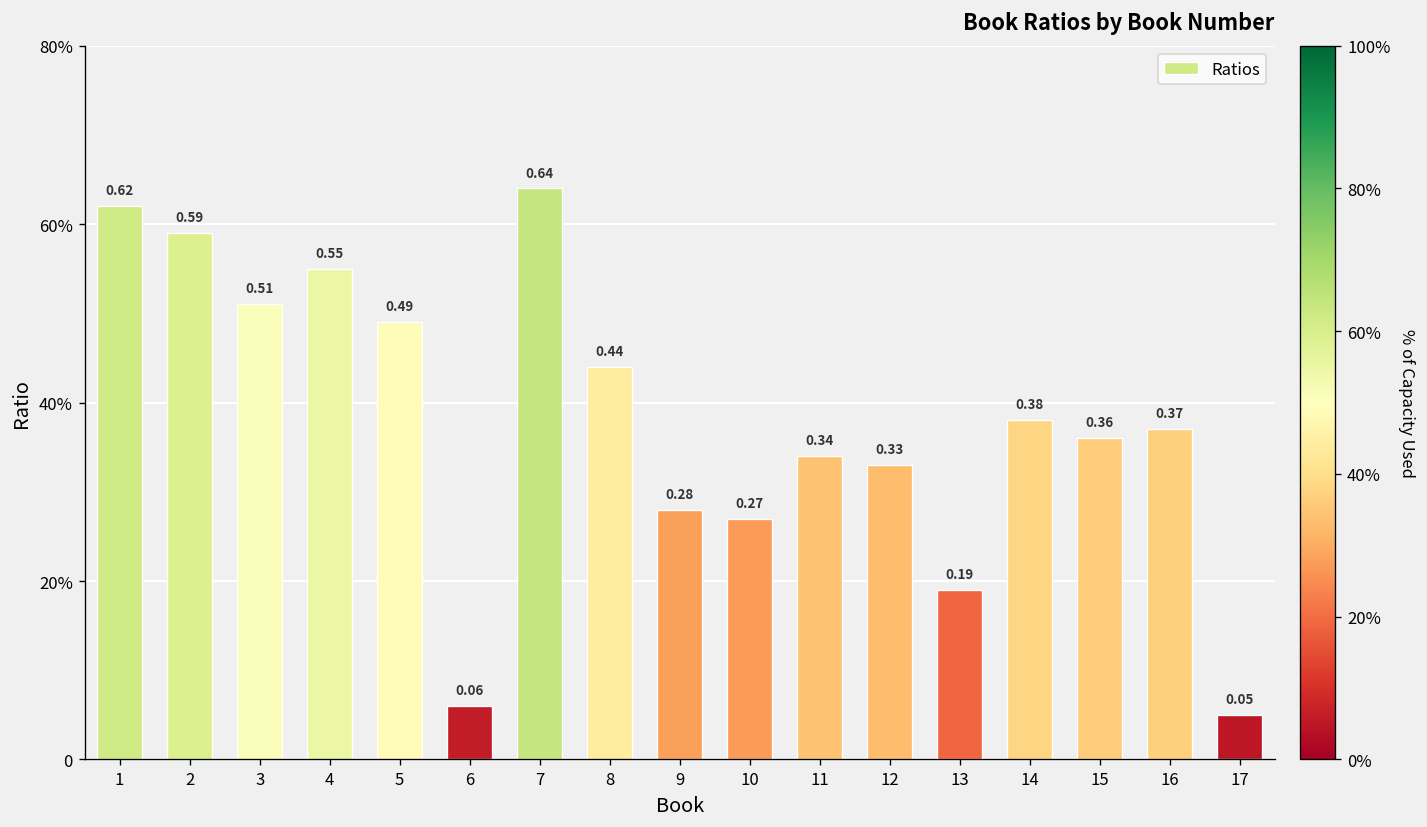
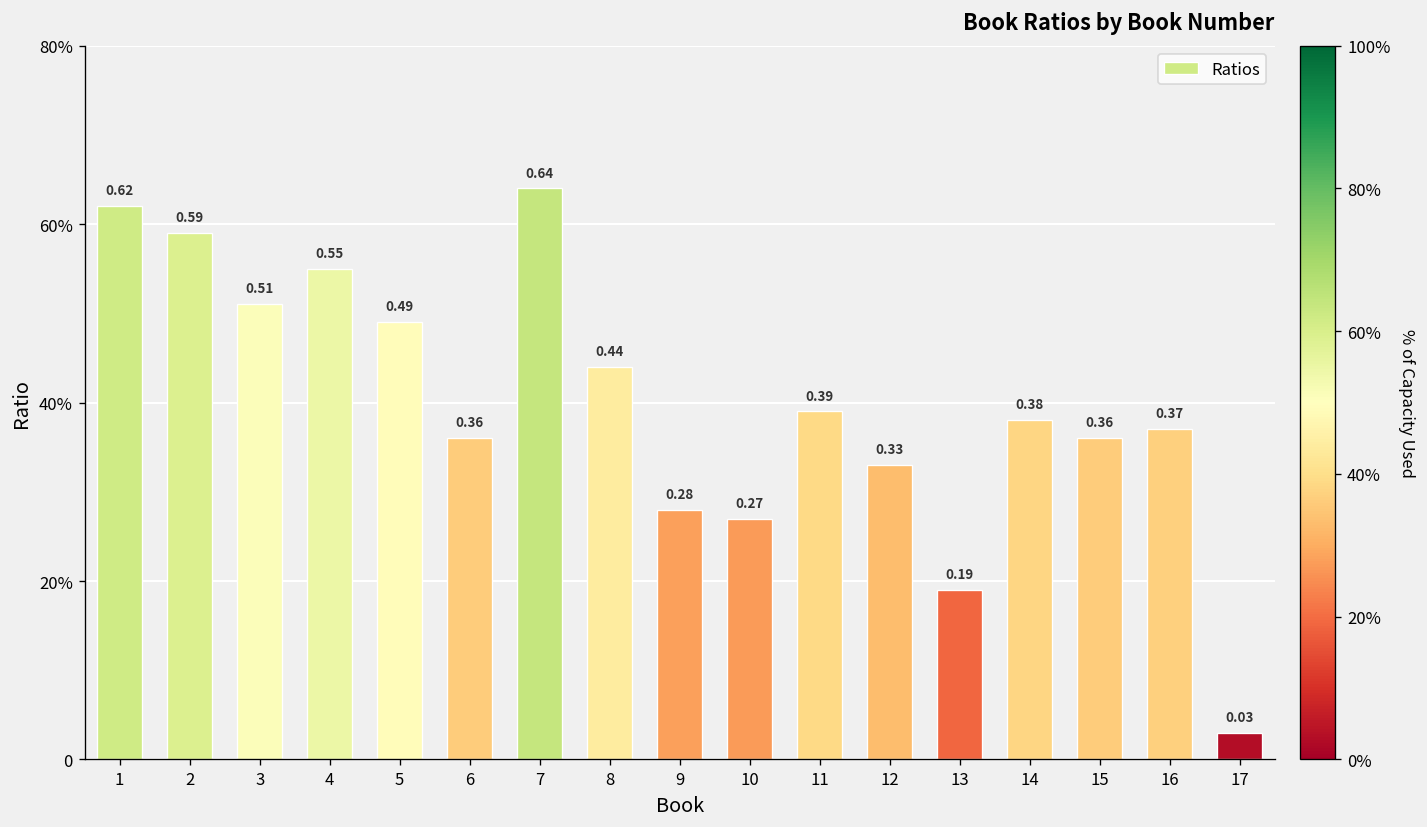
  {
    "1": 0.62,
    "2": 0.59,
    "3": 0.51,
    "4": 0.55,
    "5": 0.49,
-   "6": 0.06,
+   "6": 0.36,
    "7": 0.64,
    "8": 0.44,
    "9": 0.28,
    "10": 0.27,
-   "11": 0.34,
+   "11": 0.39,
    "12": 0.33,
    "13": 0.19,
    "14": 0.38,
    "15": 0.36,
    "16": 0.37,
-   "17": 0.05
+   "17": 0.03
  }
